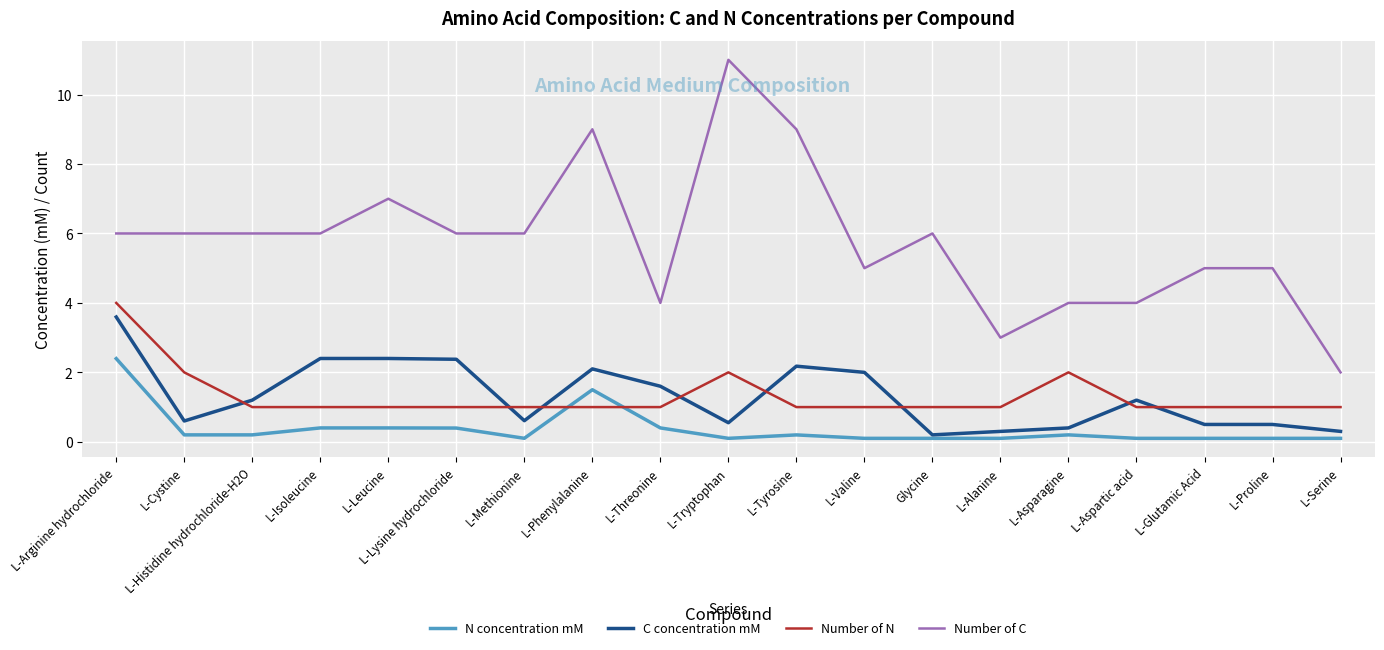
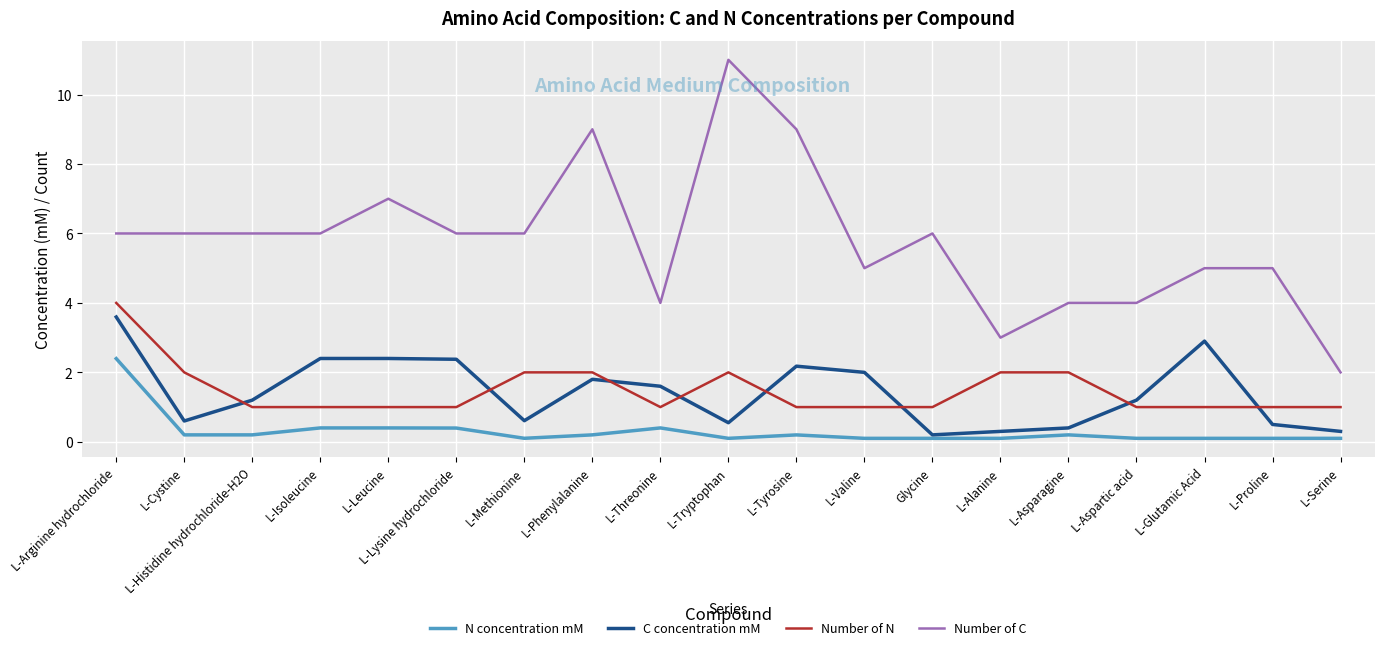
  {
    "N concentration mM": {
      "L-Arginine hydrochloride": 2.4,
      "L-Cystine": 0.2,
      "L-Histidine hydrochloride-H2O": 0.2,
      "L-Isoleucine": 0.4,
      "L-Leucine": 0.4,
      "L-Lysine hydrochloride": 0.4,
      "L-Methionine": 0.1,
-     "L-Phenylalanine": 1.5,
+     "L-Phenylalanine": 0.2,
      "L-Threonine": 0.4,
      "L-Tryptophan": 0.1,
      "L-Tyrosine": 0.2,
      "L-Valine": 0.1,
      "Glycine": 0.1,
      "L-Alanine": 0.1,
      "L-Asparagine": 0.2,
      "L-Aspartic acid": 0.1,
      "L-Glutamic Acid": 0.1,
      "L-Proline": 0.1,
      "L-Serine": 0.1
    },
    "C concentration mM": {
      "L-Arginine hydrochloride": 3.6,
      "L-Cystine": 0.6,
      "L-Histidine hydrochloride-H2O": 1.2,
      "L-Isoleucine": 2.4,
      "L-Leucine": 2.4,
      "L-Lysine hydrochloride": 2.4,
      "L-Methionine": 0.6,
-     "L-Phenylalanine": 2.1,
+     "L-Phenylalanine": 1.8,
      "L-Threonine": 1.6,
      "L-Tryptophan": 0.6,
      "L-Tyrosine": 2.2,
      "L-Valine": 2.0,
      "Glycine": 0.2,
      "L-Alanine": 0.3,
      "L-Asparagine": 0.4,
      "L-Aspartic acid": 1.2,
-     "L-Glutamic Acid": 0.5,
+     "L-Glutamic Acid": 2.9,
      "L-Proline": 0.5,
      "L-Serine": 0.3
    },
    "Number of N": {
      "L-Arginine hydrochloride": 4,
      "L-Cystine": 2,
      "L-Histidine hydrochloride-H2O": 1,
      "L-Isoleucine": 1,
      "L-Leucine": 1,
      "L-Lysine hydrochloride": 1,
-     "L-Methionine": 1,
-     "L-Phenylalanine": 1,
+     "L-Methionine": 2,
+     "L-Phenylalanine": 2,
      "L-Threonine": 1,
      "L-Tryptophan": 2,
      "L-Tyrosine": 1,
      "L-Valine": 1,
      "Glycine": 1,
-     "L-Alanine": 1,
+     "L-Alanine": 2,
      "L-Asparagine": 2,
      "L-Aspartic acid": 1,
      "L-Glutamic Acid": 1,
      "L-Proline": 1,
      "L-Serine": 1
    },
    "Number of C": {
      "L-Arginine hydrochloride": 6.0,
      "L-Cystine": 6.0,
      "L-Histidine hydrochloride-H2O": 6.0,
      "L-Isoleucine": 6.0,
      "L-Leucine": 7.0,
      "L-Lysine hydrochloride": 6.0,
      "L-Methionine": 6.0,
      "L-Phenylalanine": 9.0,
      "L-Threonine": 4.0,
      "L-Tryptophan": 11.0,
      "L-Tyrosine": 9.0,
      "L-Valine": 5.0,
      "Glycine": 6.0,
      "L-Alanine": 3.0,
      "L-Asparagine": 4.0,
      "L-Aspartic acid": 4.0,
      "L-Glutamic Acid": 5.0,
      "L-Proline": 5.0,
      "L-Serine": 2.0
    }
  }
